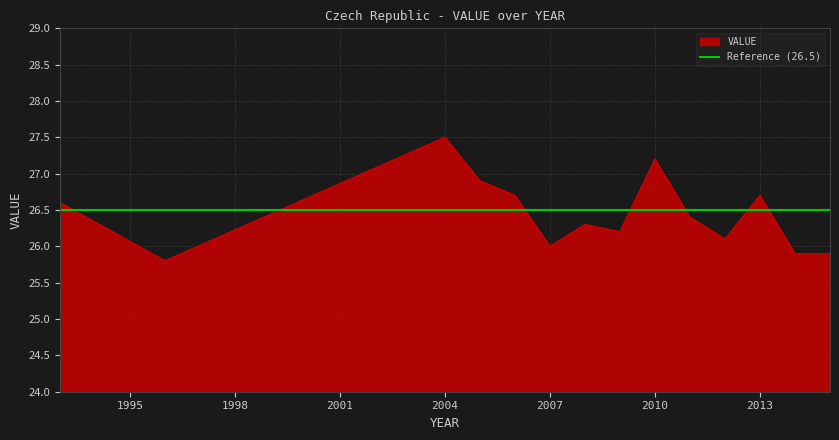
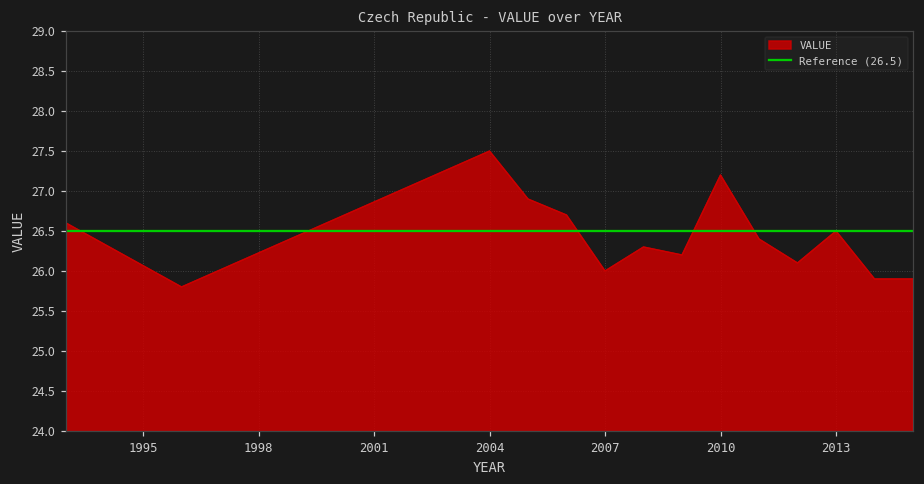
  {
    "2004": 27.5,
    "2007": 26.0,
    "2010": 27.2,
-   "2013": 26.7
+   "2013": 26.5
  }
